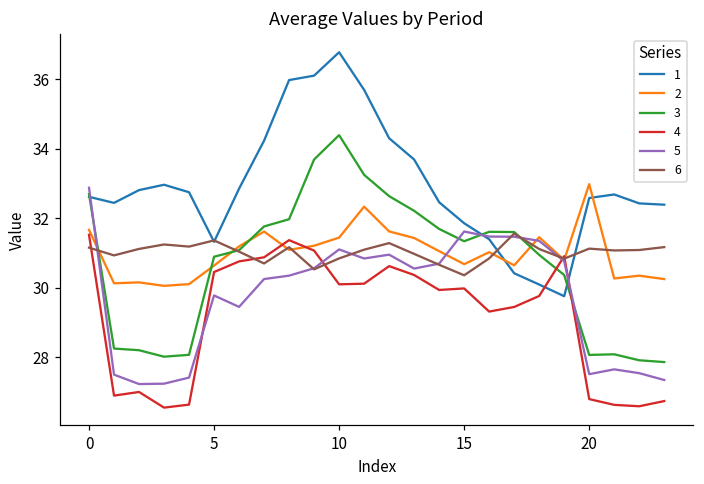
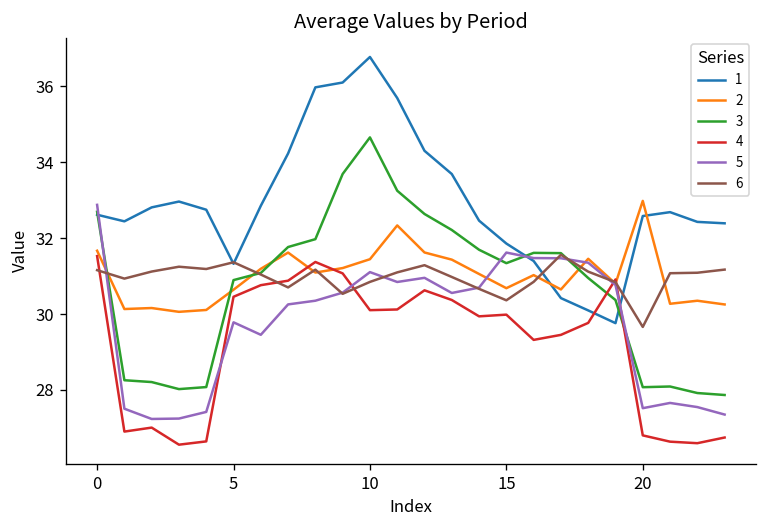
  {
    "1": {
      "10": 36.8,
      "15": 31.9,
      "20": 32.6
    },
    "2": {
      "0": 31.7,
      "5": 30.6,
      "10": 31.4,
      "15": 30.7,
      "20": 33.0
    },
    "3": {
      "5": 30.9,
-     "10": 34.4,
+     "10": 34.7,
      "15": 31.3,
      "20": 28.1
    },
    "4": {
      "0": 31.5,
      "5": 30.5,
      "10": 30.1,
      "15": 30.0,
      "20": 26.8
    },
    "5": {
      "0": 32.9,
      "5": 29.8,
      "10": 31.1,
      "15": 31.6,
      "20": 27.5
    },
    "6": {
      "0": 31.2,
      "10": 30.8,
      "15": 30.4,
-     "20": 31.1
+     "20": 29.7
    }
  }
